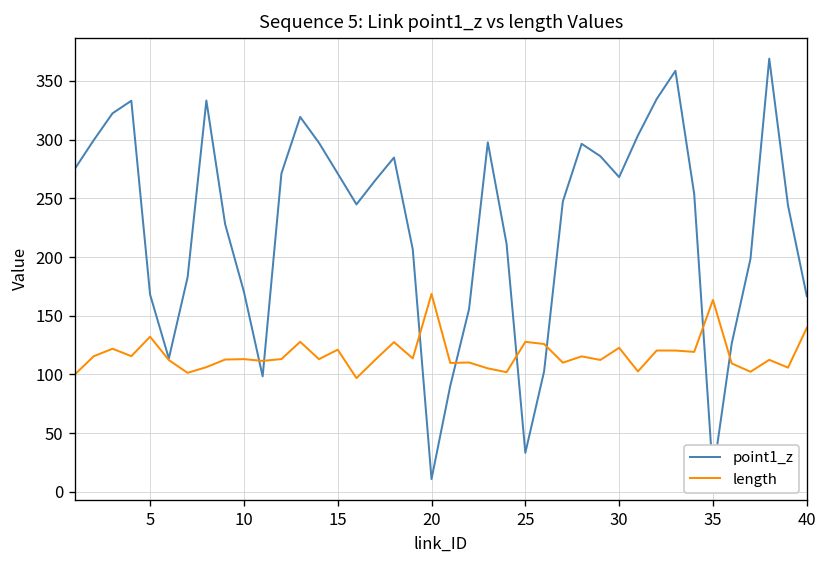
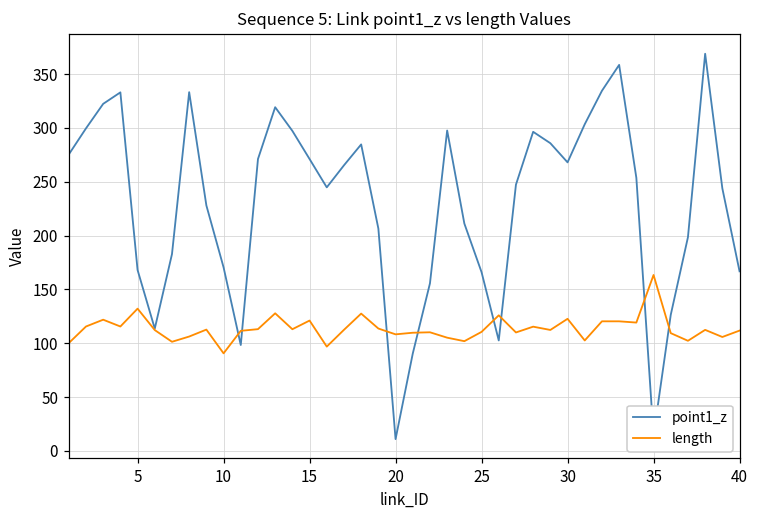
  {
    "point1_z": {
      "5": 170,
      "10": 170,
      "15": 270,
      "20": 10,
-     "25": 30,
+     "25": 170,
      "30": 270,
      "40": 170
    },
    "length": {
      "5": 130,
-     "10": 110,
+     "10": 90,
      "15": 120,
-     "20": 170,
-     "25": 130,
+     "20": 110,
+     "25": 110,
      "30": 120,
      "35": 160,
-     "40": 140
+     "40": 110
    }
  }
